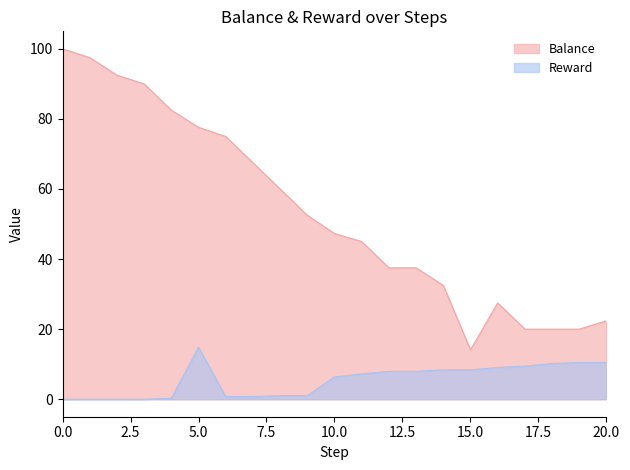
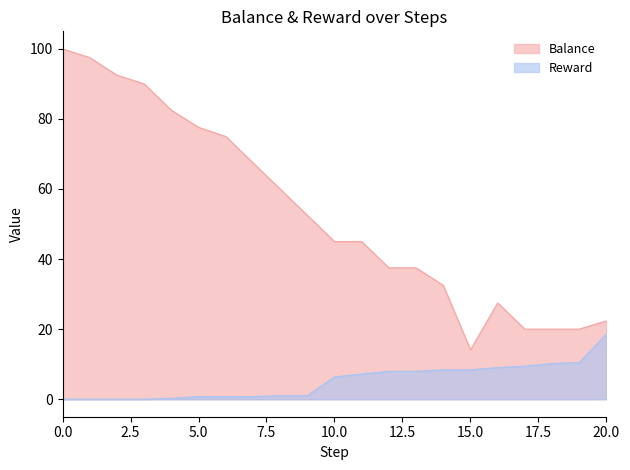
  {
    "Balance": {
      "0.0": 100,
      "5.0": 78,
-     "10.0": 47,
+     "10.0": 45,
      "15.0": 14,
      "20.0": 22
    },
    "Reward": {
      "0.0": 0,
-     "5.0": 15,
+     "5.0": 1,
      "10.0": 6,
      "15.0": 8,
-     "20.0": 10
+     "20.0": 19
    }
  }
